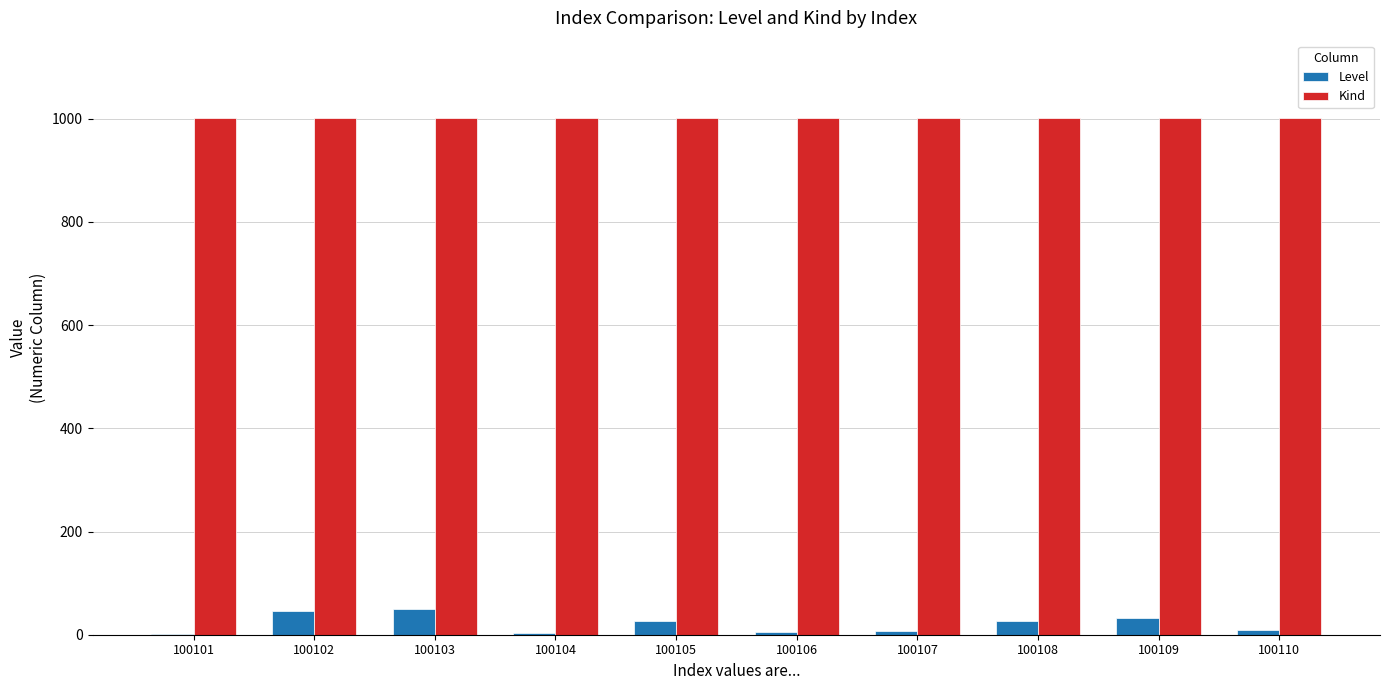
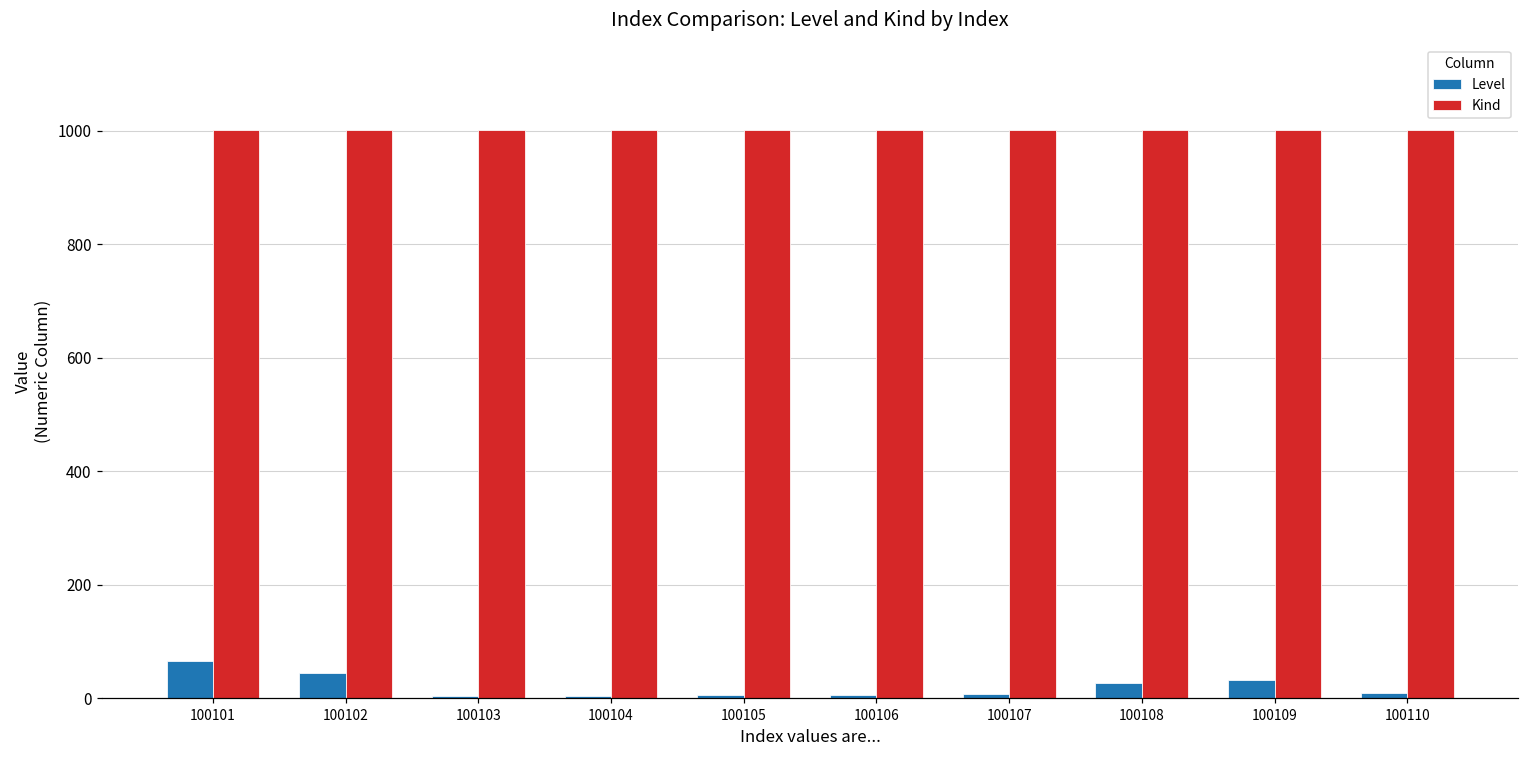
  {
    "Level": {
-     "100101": 0,
+     "100101": 70,
      "100102": 50,
-     "100103": 50,
-     "100105": 30,
+     "100103": 0,
+     "100105": 10,
      "100106": 10,
      "100107": 10,
      "100108": 30,
      "100109": 30,
      "100110": 10
    },
    "Kind": {
      "100101": 1000,
      "100102": 1000,
      "100103": 1000,
      "100104": 1000,
      "100105": 1000,
      "100106": 1000,
      "100107": 1000,
      "100108": 1000,
      "100109": 1000,
      "100110": 1000
    }
  }
